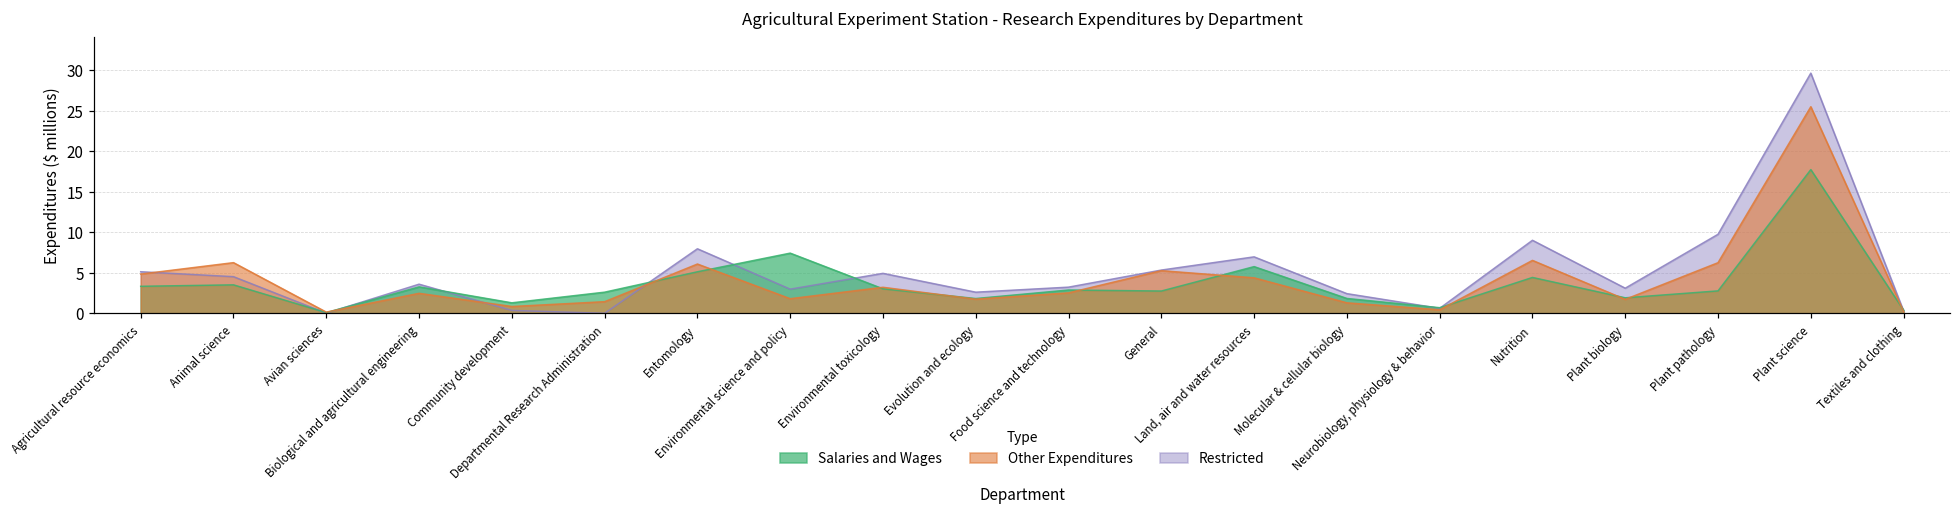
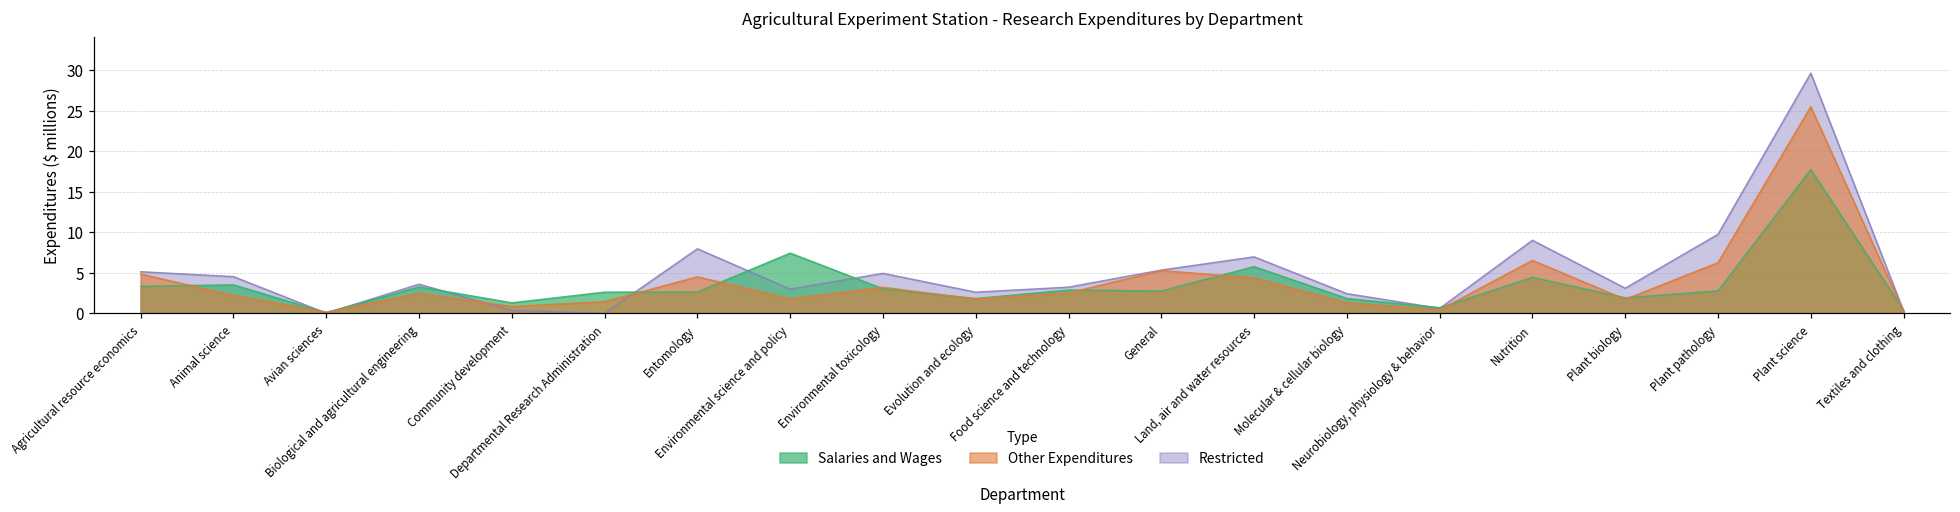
  {
    "Restricted": {
      "Animal science": 5,
      "Community development": 0,
      "Departmental Research Administration": 0,
      "Entomology": 8,
      "Environmental science and policy": 3,
      "Environmental toxicology": 5,
      "Evolution and ecology": 3,
      "Food science and technology": 3,
      "Land, air and water resources": 7,
      "Molecular & cellular biology": 2,
      "Nutrition": 9,
      "Plant biology": 3,
      "Plant pathology": 10,
      "Plant science": 30
    },
    "Salaries and Wages": {
      "Agricultural resource economics": 3,
      "Animal science": 4,
      "Community development": 1,
      "Departmental Research Administration": 3,
-     "Entomology": 5,
+     "Entomology": 3,
      "Environmental science and policy": 7,
      "Food science and technology": 3,
      "General": 3,
      "Land, air and water resources": 6,
      "Molecular & cellular biology": 2,
      "Nutrition": 4,
      "Plant pathology": 3,
      "Plant science": 18
    },
    "Other Expenditures": {
-     "Animal science": 6,
+     "Animal science": 2,
      "Biological and agricultural engineering": 2,
      "Community development": 1,
      "Departmental Research Administration": 1,
-     "Entomology": 6,
+     "Entomology": 5,
      "Environmental science and policy": 2,
      "Food science and technology": 3,
      "Land, air and water resources": 4,
      "Molecular & cellular biology": 1,
      "Nutrition": 7,
      "Plant pathology": 6,
      "Plant science": 26
    }
  }
